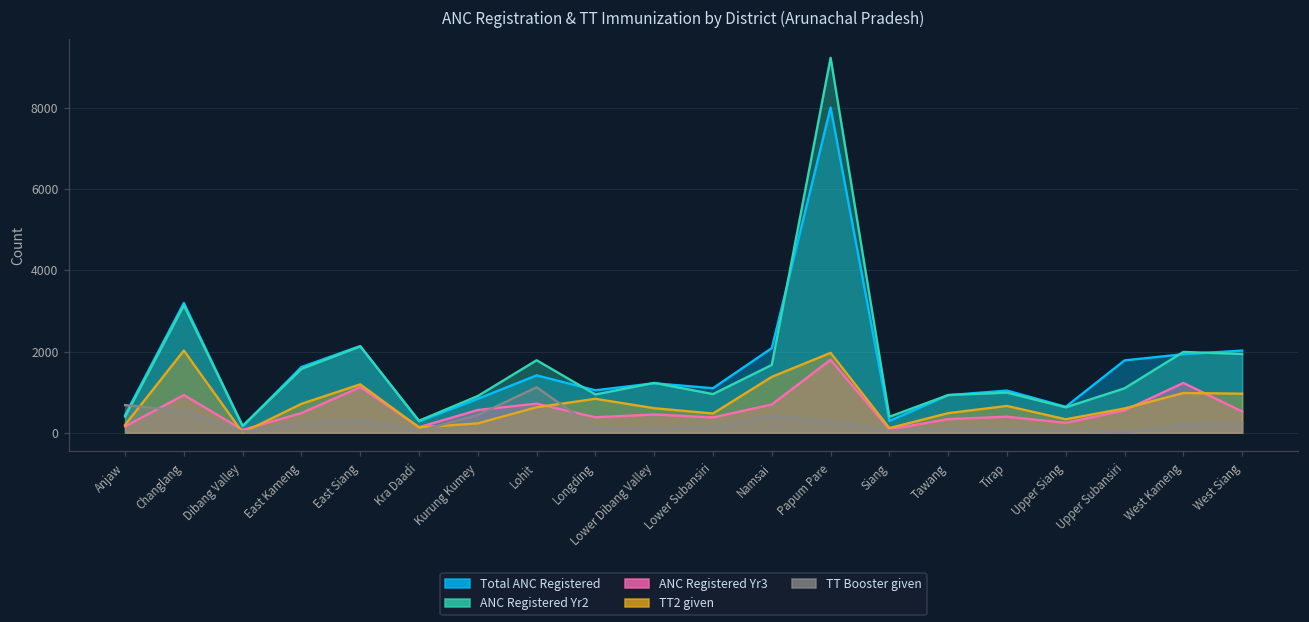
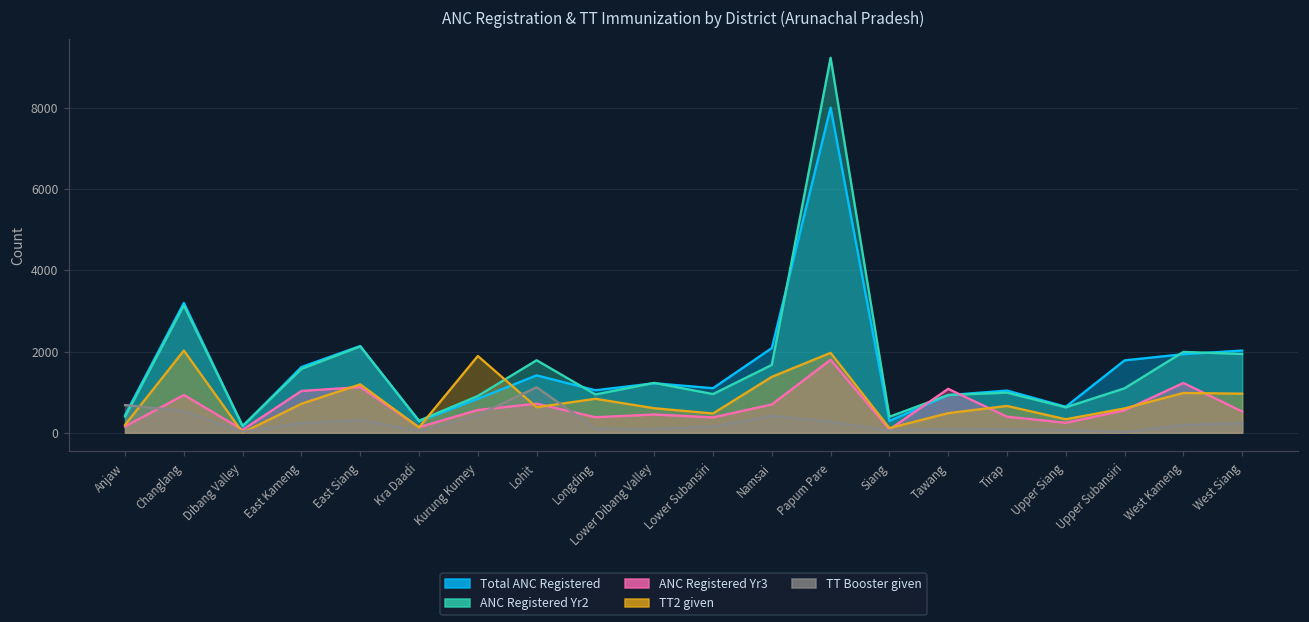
  {
    "ANC Registered Yr3": {
      "Changlang": 900,
-     "East Kameng": 500,
+     "East Kameng": 1000,
      "Kurung Kumey": 600,
      "Lohit": 700,
      "Longding": 400,
      "Lower Dibang Valley": 500,
      "Lower Subansiri": 400,
      "Namsai": 700,
      "Papum Pare": 1800,
-     "Tawang": 300,
+     "Tawang": 1100,
      "Tirap": 400,
      "Upper Siang": 200,
      "West Kameng": 1200,
      "West Siang": 500
    },
    "TT2 given": {
      "Changlang": 2000,
      "East Kameng": 700,
-     "Kurung Kumey": 200,
+     "Kurung Kumey": 1900,
      "Lohit": 600,
      "Longding": 800,
      "Lower Dibang Valley": 600,
      "Lower Subansiri": 500,
      "Namsai": 1400,
      "Papum Pare": 2000,
      "Tawang": 500,
      "Tirap": 700,
      "Upper Siang": 300,
      "West Kameng": 1000,
      "West Siang": 1000
    },
    "TT Booster given": {
      "Anjaw": 700,
      "Changlang": 500,
      "East Kameng": 200,
      "East Siang": 300,
      "Kra Daadi": 0,
      "Kurung Kumey": 400,
      "Lohit": 1100,
      "Longding": 100,
      "Lower Dibang Valley": 100,
      "Lower Subansiri": 200,
      "Namsai": 400,
      "Papum Pare": 300,
      "Tawang": 100,
      "Tirap": 100,
      "Upper Siang": 100,
      "Upper Subansiri": 0,
      "West Kameng": 200,
      "West Siang": 200
    }
  }
